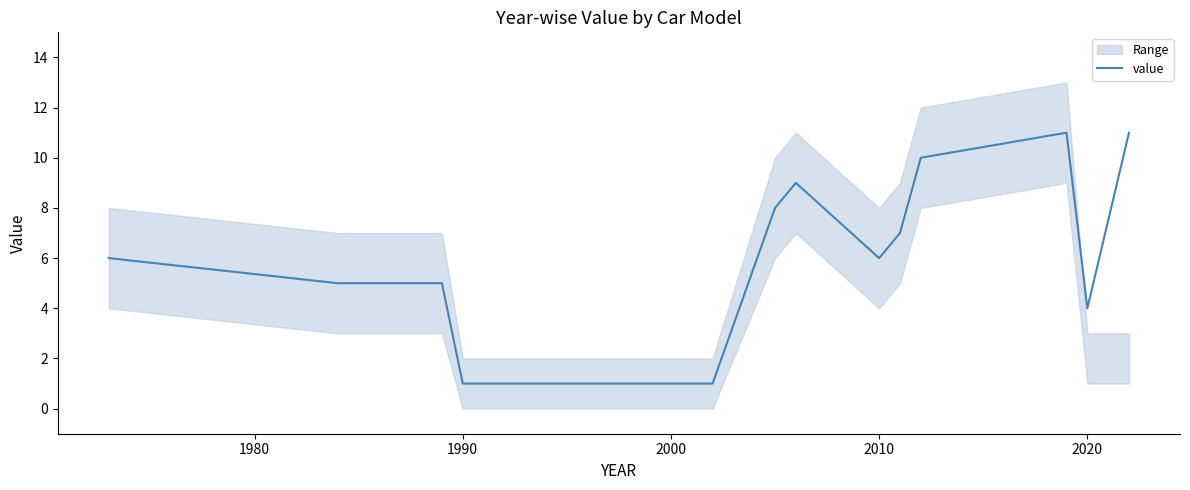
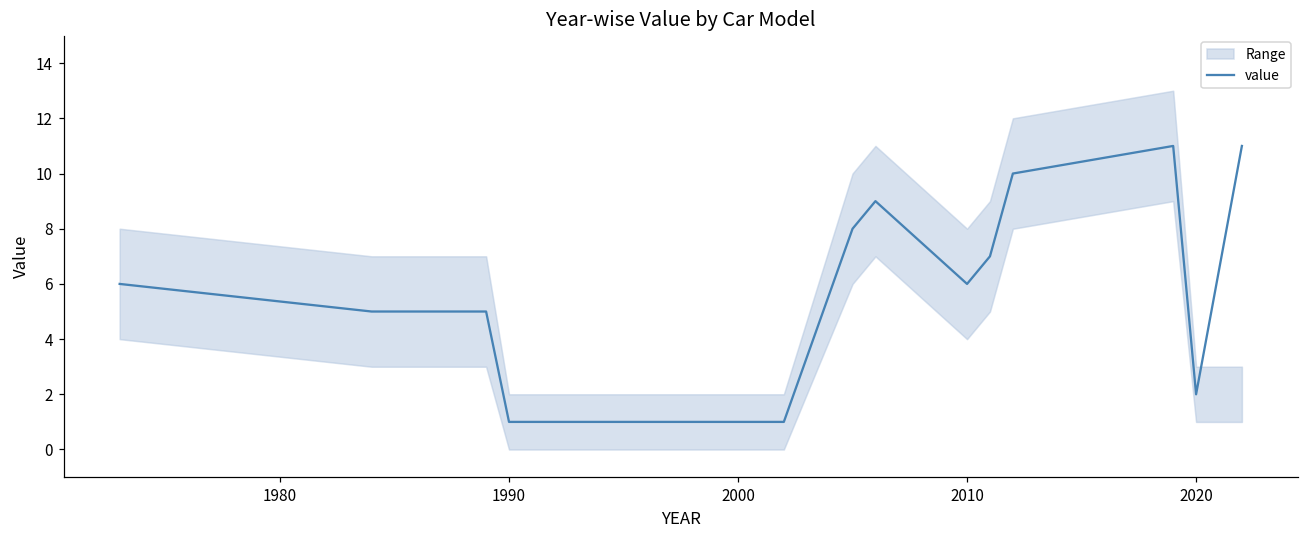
  {
    "value": {
      "1990": 1,
      "2010": 6,
-     "2020": 4
+     "2020": 2
    }
  }
